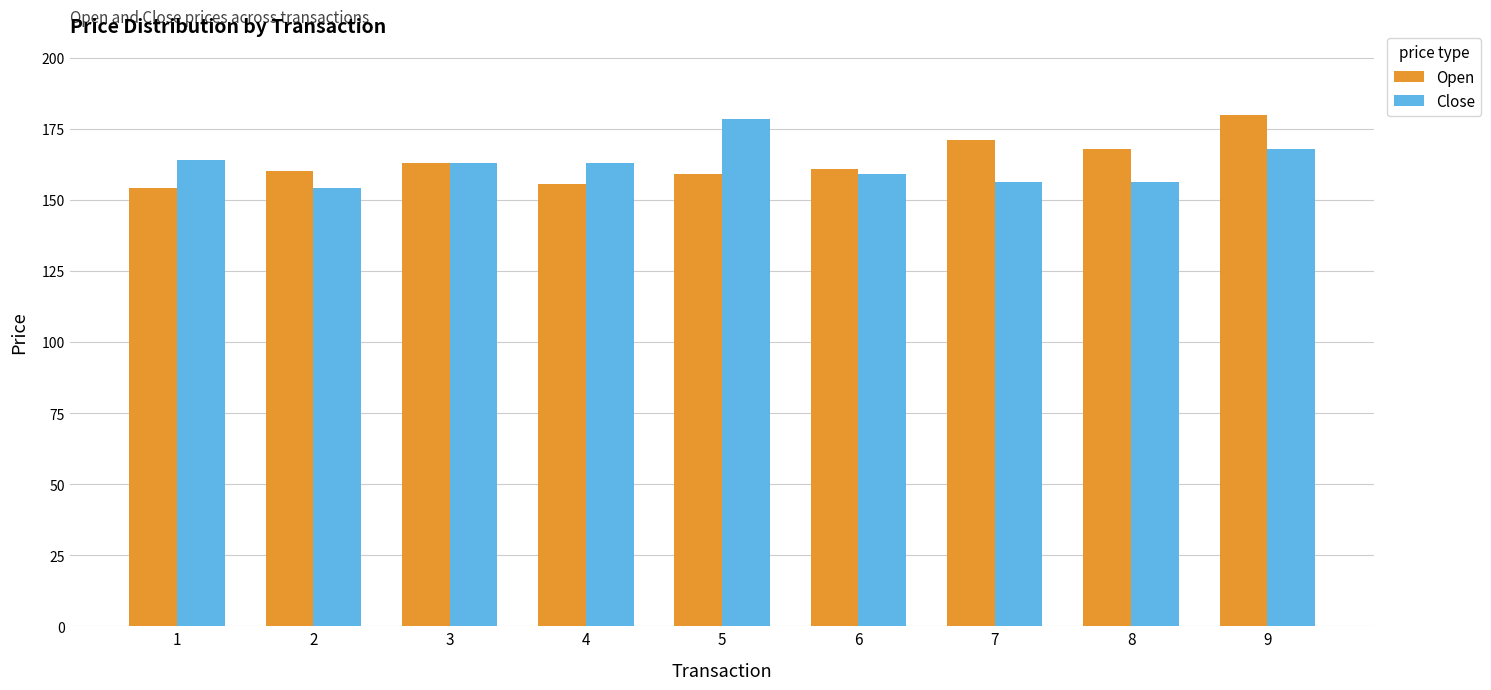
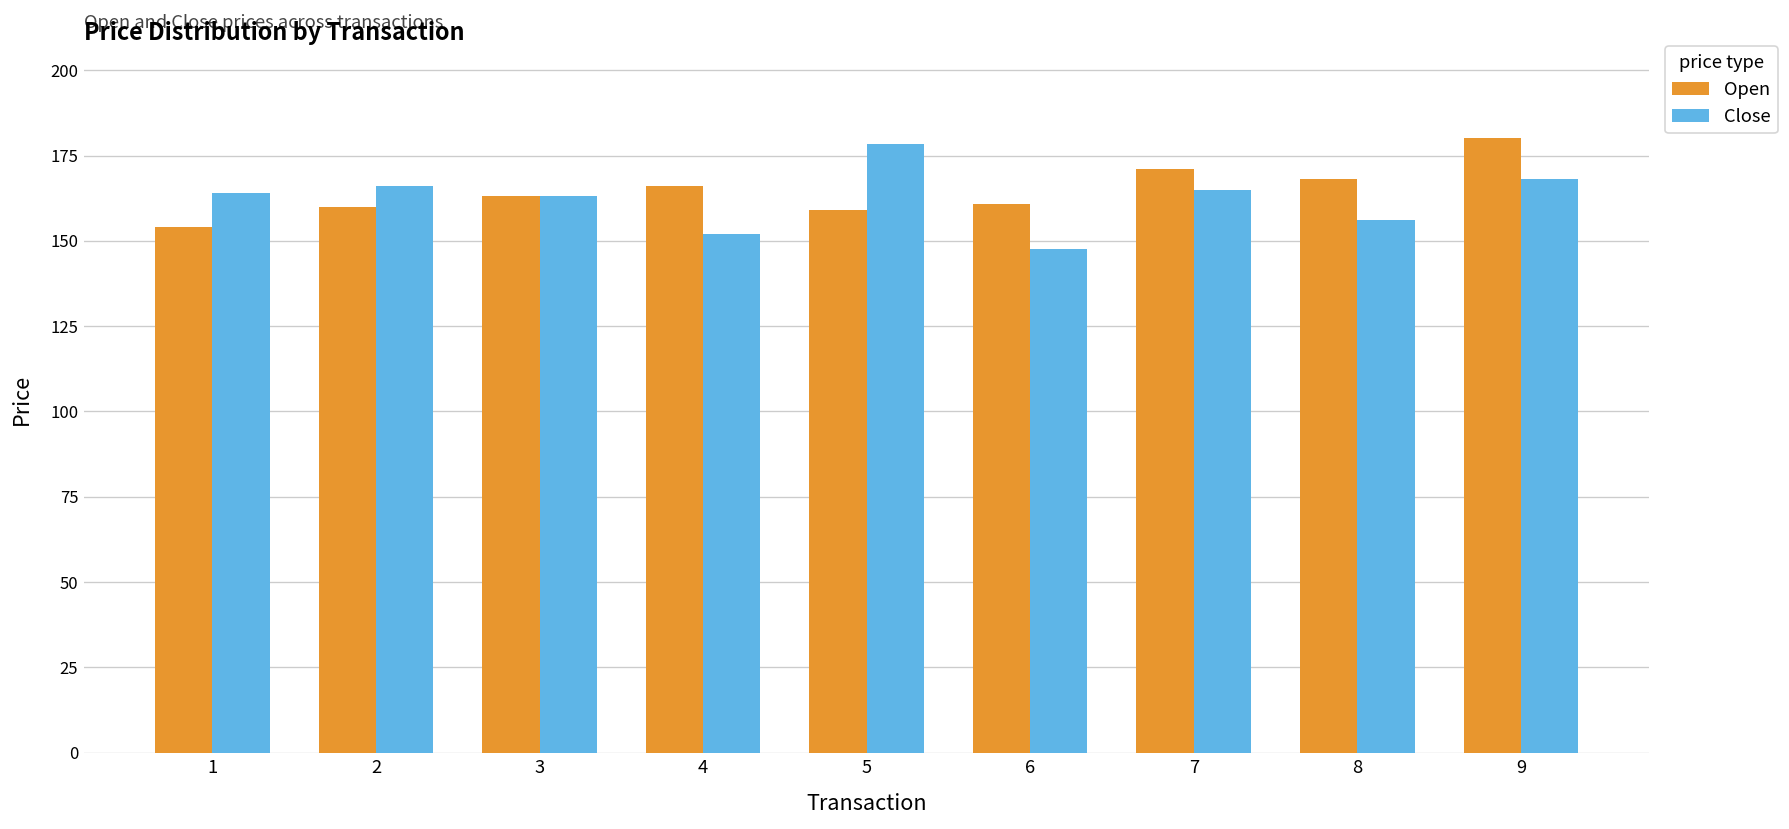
  {
    "Open": {
      "1": 154,
      "2": 160,
      "3": 163,
-     "4": 156,
+     "4": 166,
      "5": 159,
      "6": 161,
      "7": 171,
      "8": 168,
      "9": 180
    },
    "Close": {
      "1": 164,
-     "2": 154,
+     "2": 166,
      "3": 163,
-     "4": 163,
+     "4": 152,
      "5": 179,
-     "6": 159,
-     "7": 156,
+     "6": 148,
+     "7": 165,
      "8": 156,
      "9": 168
    }
  }
